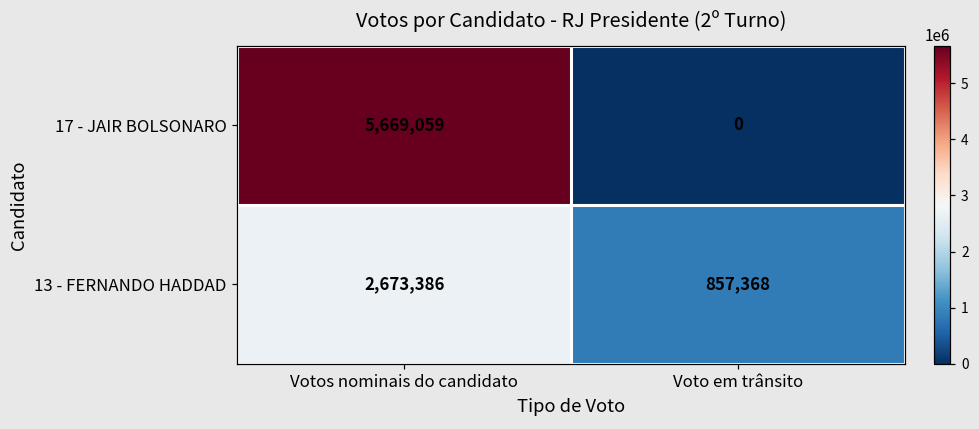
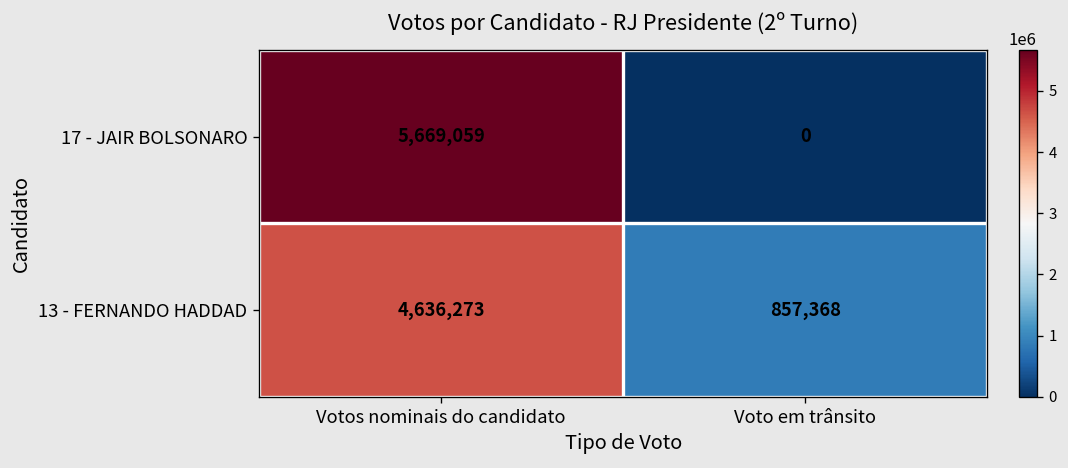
  {
    "17 - JAIR BOLSONARO": {
      "Votos nominais do candidato": "5,669,059",
      "Voto em trânsito": "0"
    },
    "13 - FERNANDO HADDAD": {
-     "Votos nominais do candidato": "2,673,386",
+     "Votos nominais do candidato": "4,636,273",
      "Voto em trânsito": "857,368"
    }
  }
